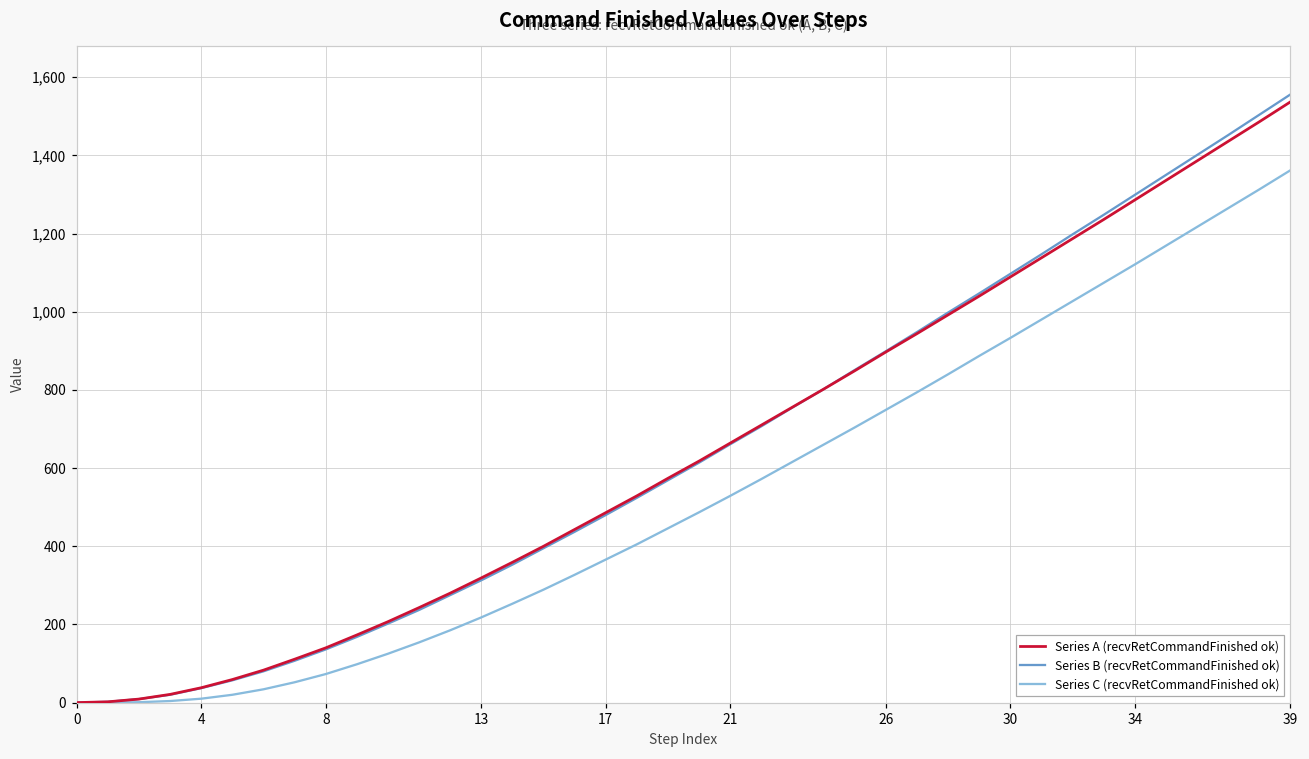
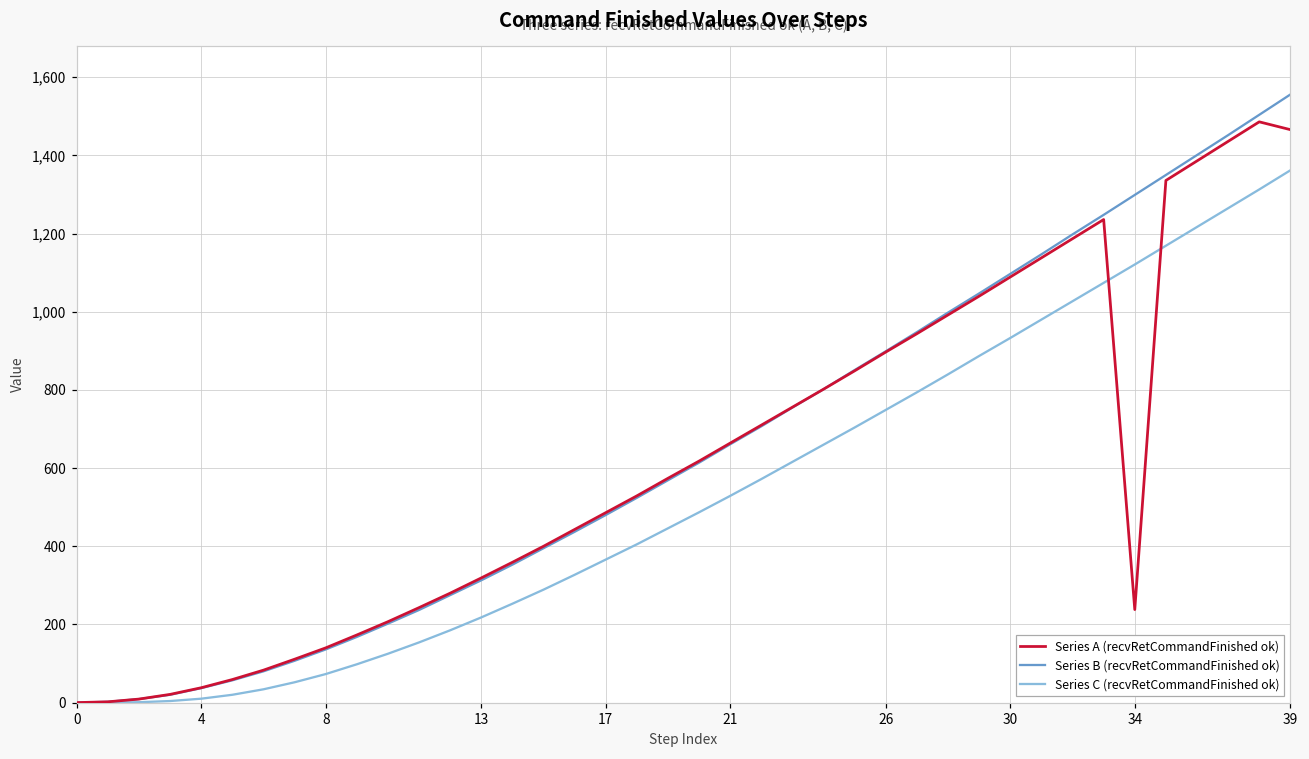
  {
    "Series A (recvRetCommandFinished ok)": {
      "30": "1,090",
-     "34": "1,290",
-     "39": "1,540"
+     "34": "240",
+     "39": "1,470"
    }
  }
